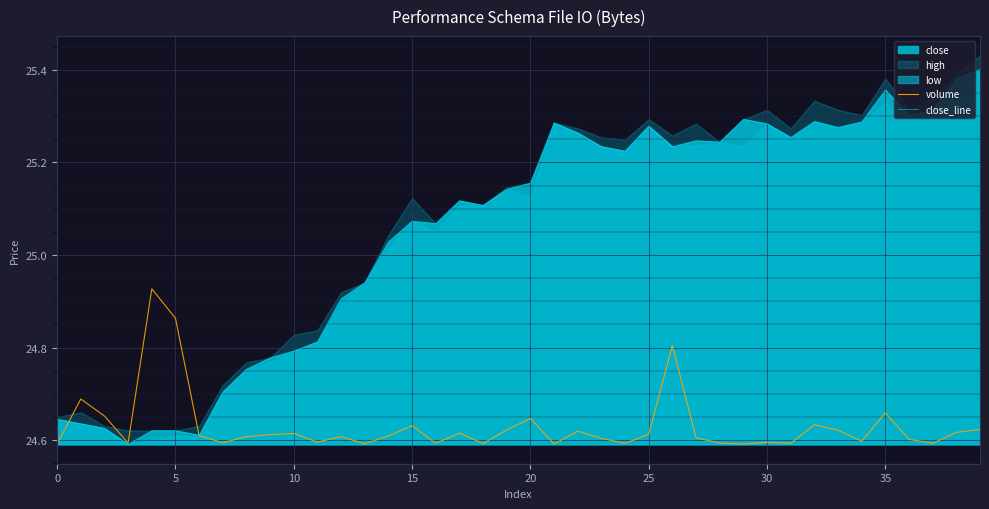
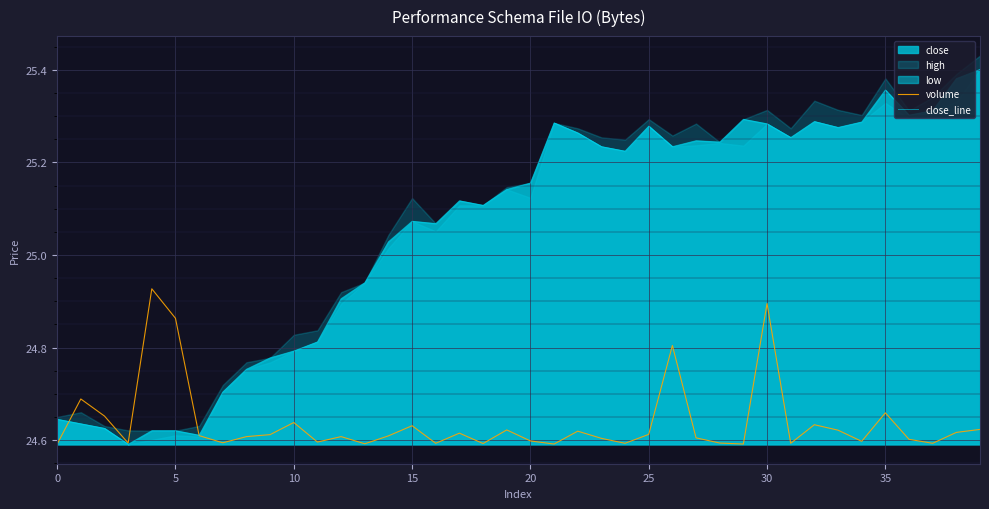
  {
    "volume": {
      "0": 24.59,
      "5": 24.86,
-     "10": 24.61,
+     "10": 24.64,
      "15": 24.63,
-     "20": 24.65,
+     "20": 24.60,
      "25": 24.61,
-     "30": 24.60,
+     "30": 24.90,
      "35": 24.66
    }
  }
